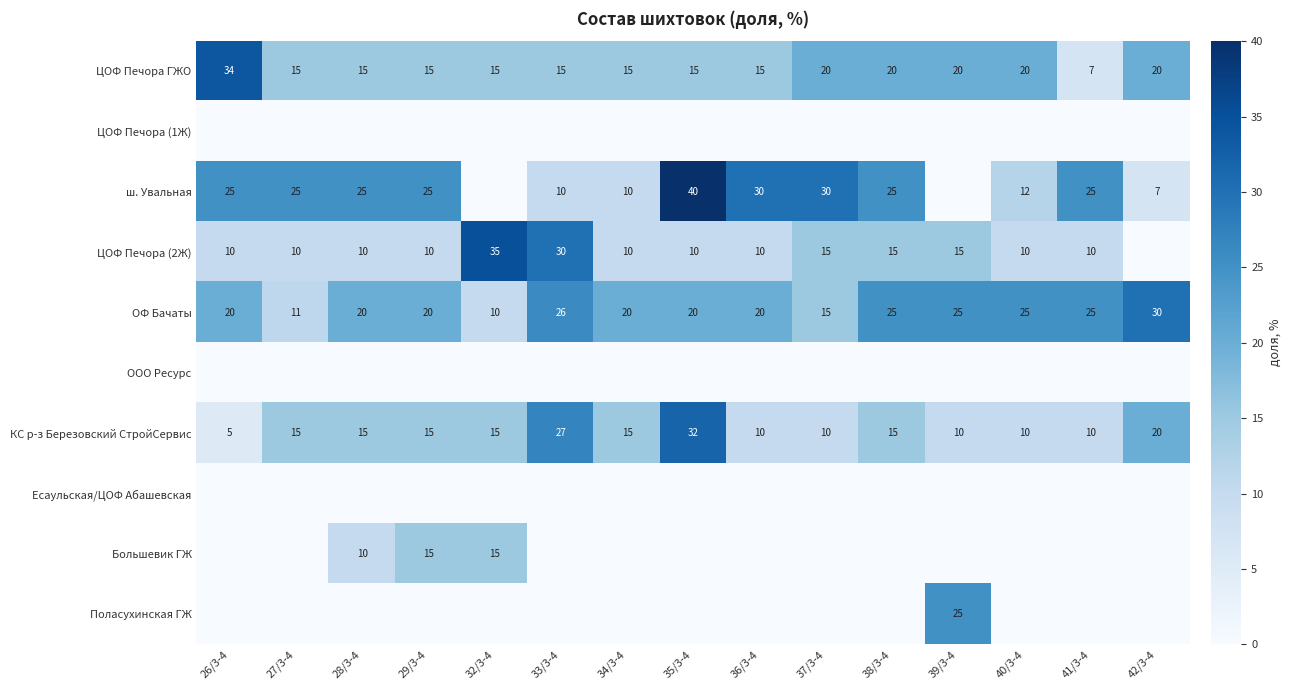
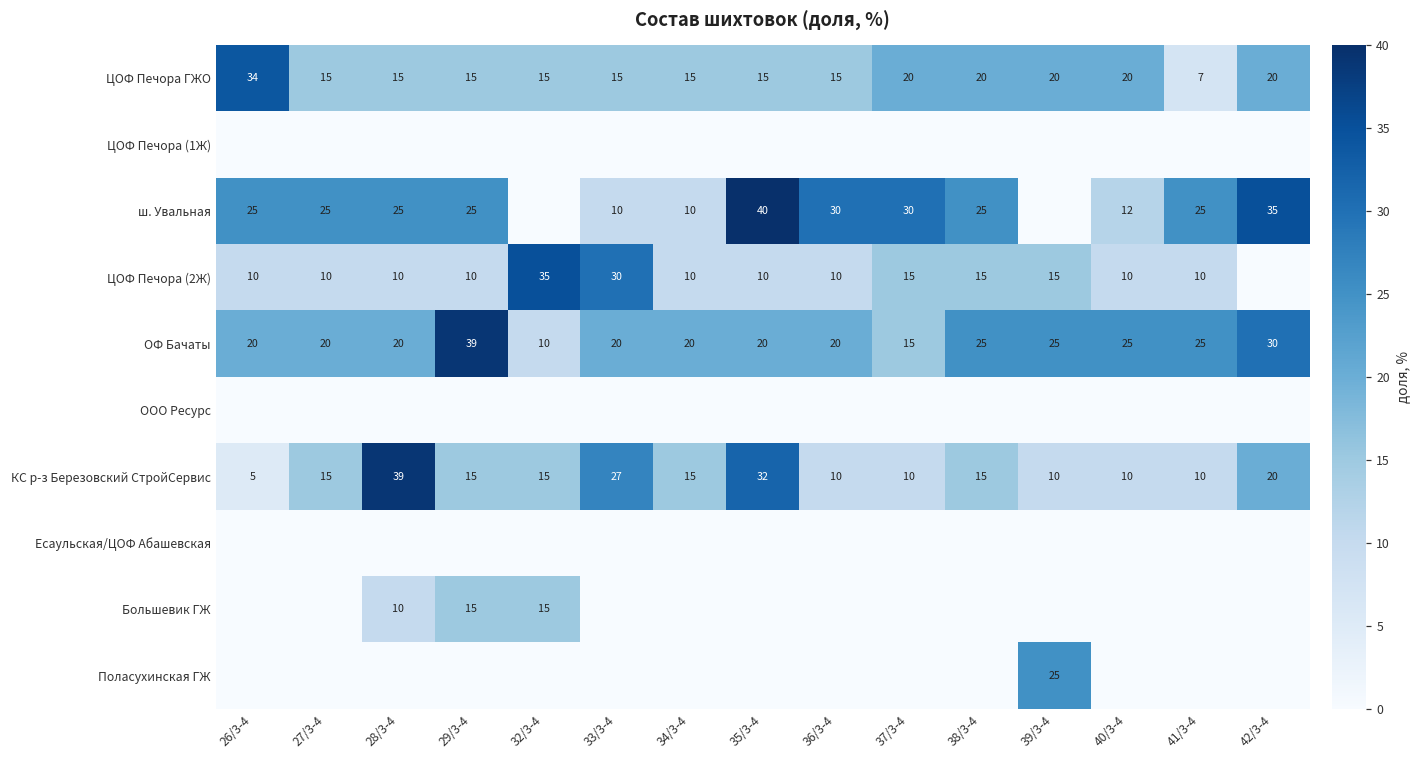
  {
    "ЦОФ Печора ГЖО": {
      "26/3-4": 34,
      "27/3-4": 15,
      "28/3-4": 15,
      "29/3-4": 15,
      "32/3-4": 15,
      "33/3-4": 15,
      "34/3-4": 15,
      "35/3-4": 15,
      "36/3-4": 15,
      "37/3-4": 20,
      "38/3-4": 20,
      "39/3-4": 20,
      "40/3-4": 20,
      "41/3-4": 7,
      "42/3-4": 20
    },
    "ш. Увальная": {
      "26/3-4": 25,
      "27/3-4": 25,
      "28/3-4": 25,
      "29/3-4": 25,
      "33/3-4": 10,
      "34/3-4": 10,
      "35/3-4": 40,
      "36/3-4": 30,
      "37/3-4": 30,
      "38/3-4": 25,
      "40/3-4": 12,
      "41/3-4": 25,
-     "42/3-4": 7
+     "42/3-4": 35
    },
    "ЦОФ Печора (2Ж)": {
      "26/3-4": 10,
      "27/3-4": 10,
      "28/3-4": 10,
      "29/3-4": 10,
      "32/3-4": 35,
      "33/3-4": 30,
      "34/3-4": 10,
      "35/3-4": 10,
      "36/3-4": 10,
      "37/3-4": 15,
      "38/3-4": 15,
      "39/3-4": 15,
      "40/3-4": 10,
      "41/3-4": 10
    },
    "ОФ Бачаты": {
      "26/3-4": 20,
-     "27/3-4": 11,
+     "27/3-4": 20,
      "28/3-4": 20,
-     "29/3-4": 20,
+     "29/3-4": 39,
      "32/3-4": 10,
-     "33/3-4": 26,
+     "33/3-4": 20,
      "34/3-4": 20,
      "35/3-4": 20,
      "36/3-4": 20,
      "37/3-4": 15,
      "38/3-4": 25,
      "39/3-4": 25,
      "40/3-4": 25,
      "41/3-4": 25,
      "42/3-4": 30
    },
    "КС р-з Березовский СтройСервис": {
      "26/3-4": 5,
      "27/3-4": 15,
-     "28/3-4": 15,
+     "28/3-4": 39,
      "29/3-4": 15,
      "32/3-4": 15,
      "33/3-4": 27,
      "34/3-4": 15,
      "35/3-4": 32,
      "36/3-4": 10,
      "37/3-4": 10,
      "38/3-4": 15,
      "39/3-4": 10,
      "40/3-4": 10,
      "41/3-4": 10,
      "42/3-4": 20
    },
    "Большевик ГЖ": {
      "28/3-4": 10,
      "29/3-4": 15,
      "32/3-4": 15
    },
    "Поласухинская ГЖ": {
      "39/3-4": 25
    }
  }
